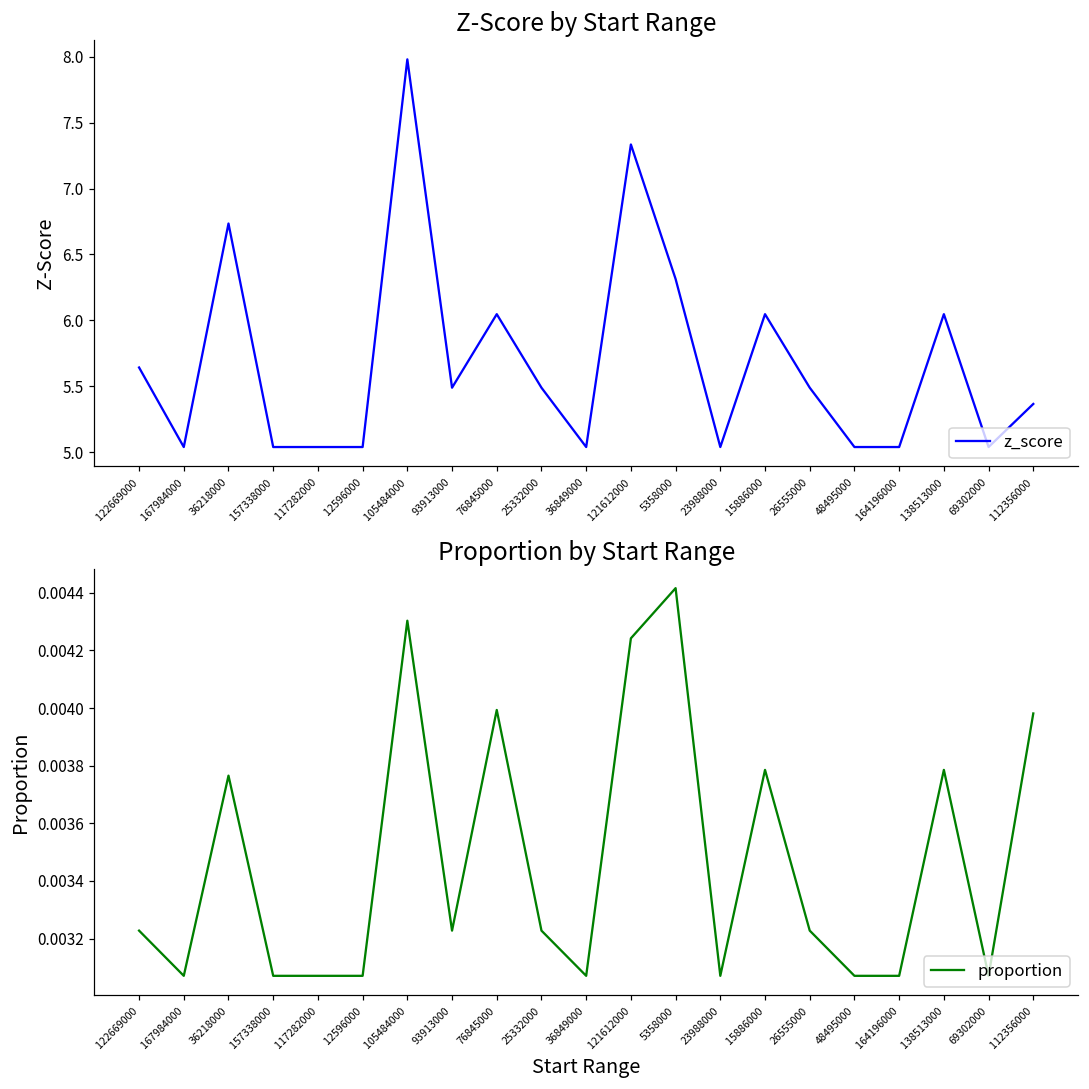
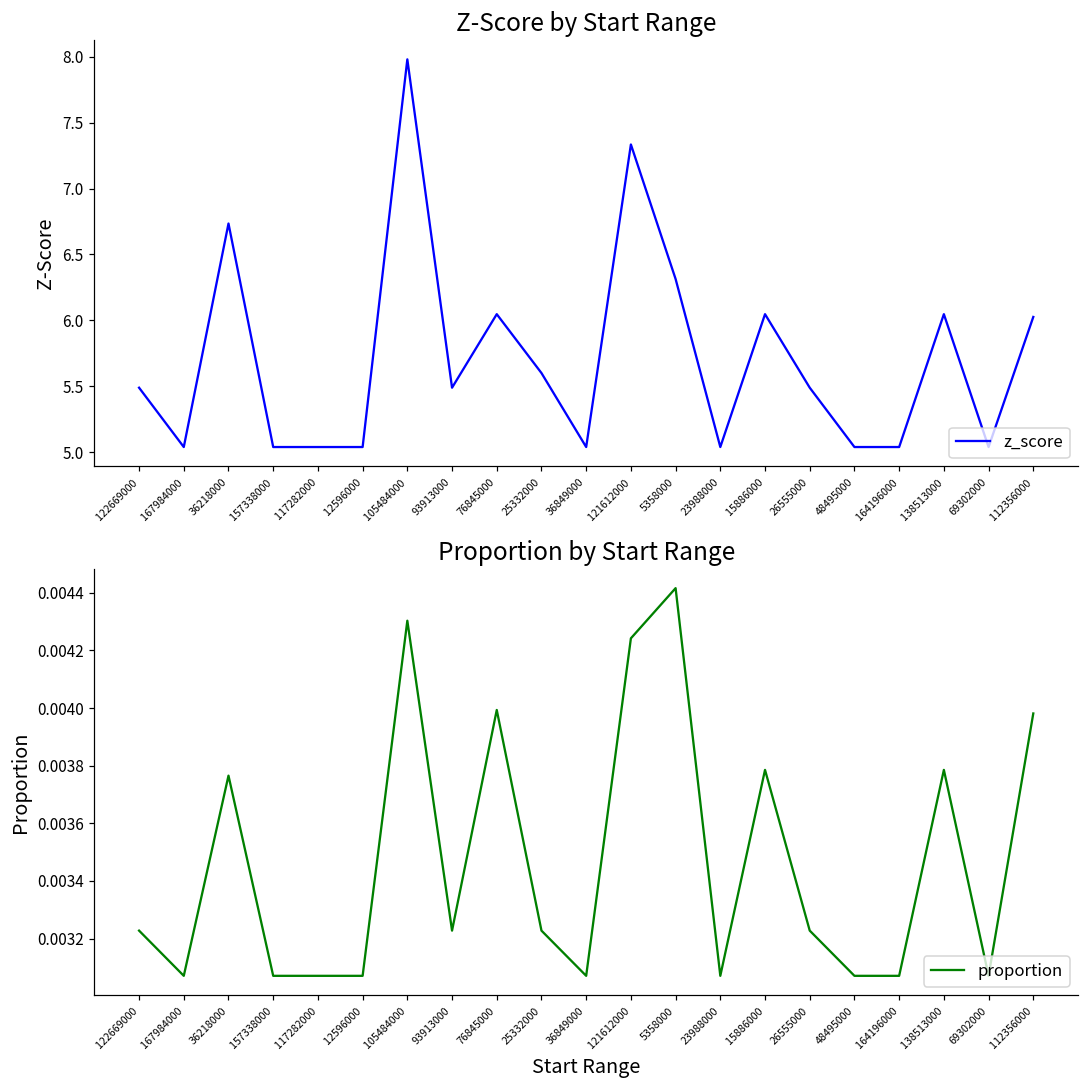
  {
    "Z-Score by Start Range": {
-     "122669000": 5.64,
+     "122669000": 5.49,
      "167984000": 5.04,
      "36218000": 6.73,
      "157338000": 5.04,
      "117282000": 5.04,
      "12596000": 5.04,
      "105484000": 7.98,
      "93913000": 5.49,
      "76845000": 6.05,
-     "25332000": 5.49,
+     "25332000": 5.60,
      "36849000": 5.04,
      "121612000": 7.33,
      "5358000": 6.31,
      "23988000": 5.04,
      "15886000": 6.05,
      "26555000": 5.49,
      "48495000": 5.04,
      "164196000": 5.04,
      "138513000": 6.05,
-     "112356000": 5.37
+     "112356000": 6.03
    },
    "Proportion by Start Range": {
      "122669000": 0.00323,
      "167984000": 0.00307,
      "36218000": 0.00377,
      "157338000": 0.00307,
      "117282000": 0.00307,
      "12596000": 0.00307,
      "105484000": 0.00430,
      "93913000": 0.00323,
      "76845000": 0.00399,
      "25332000": 0.00323,
      "36849000": 0.00307,
      "121612000": 0.00424,
      "5358000": 0.00442,
      "23988000": 0.00307,
      "15886000": 0.00379,
      "26555000": 0.00323,
      "48495000": 0.00307,
      "164196000": 0.00307,
      "138513000": 0.00379,
      "112356000": 0.00398
    }
  }
